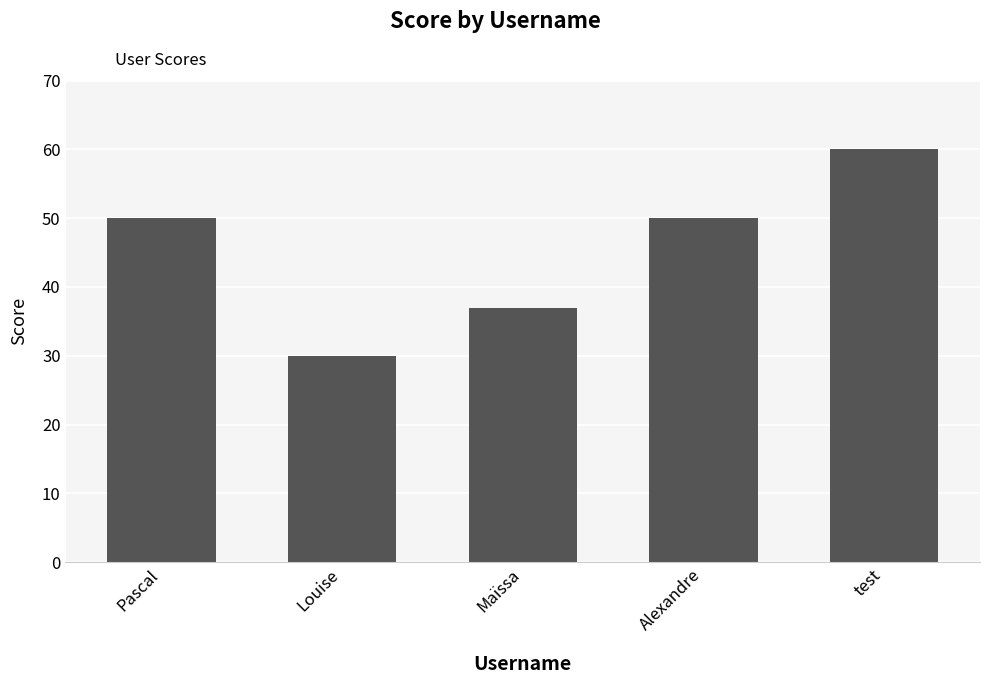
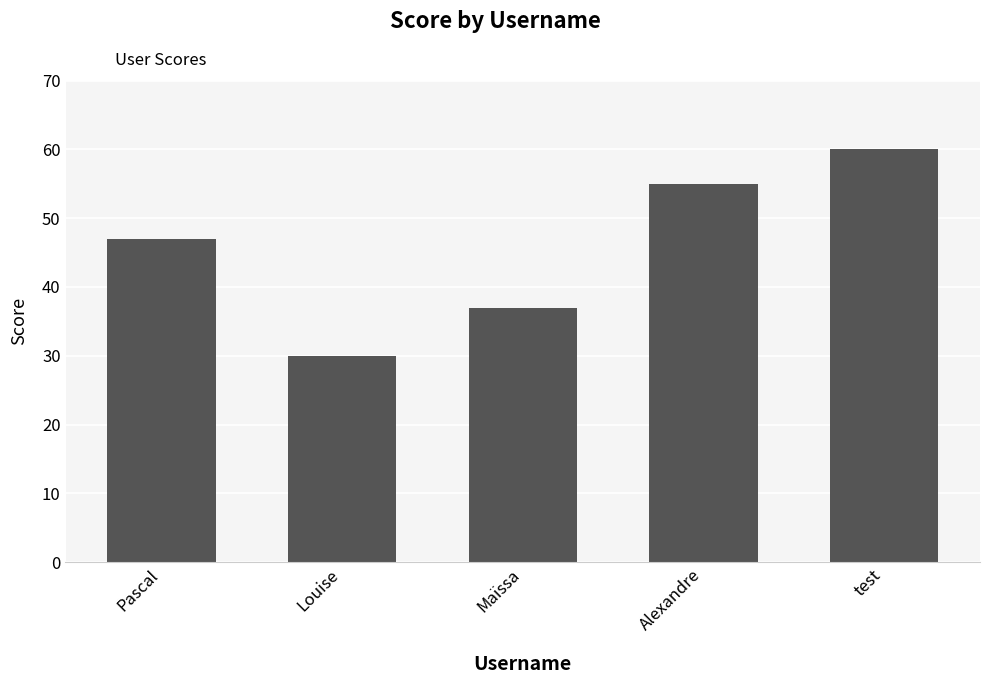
  {
-   "Pascal": 50,
+   "Pascal": 47,
    "Louise": 30,
    "Maïssa": 37,
-   "Alexandre": 50,
+   "Alexandre": 55,
    "test": 60
  }
